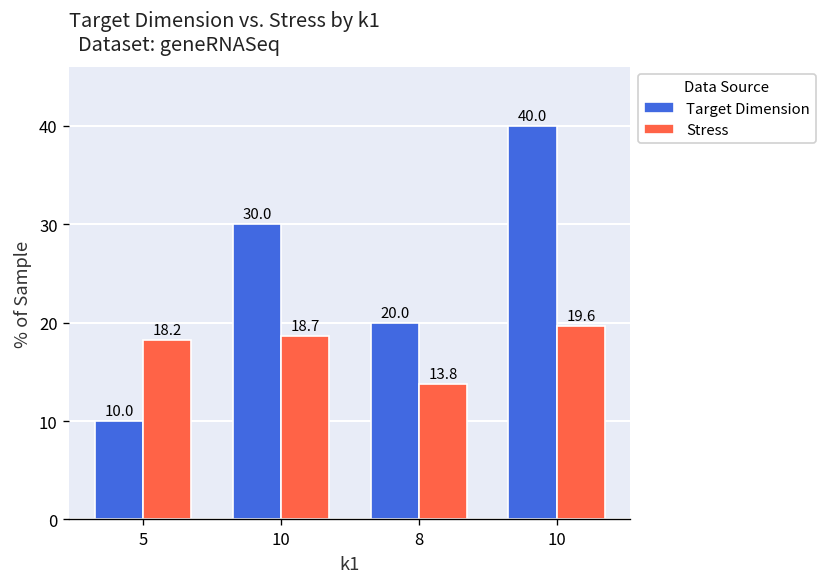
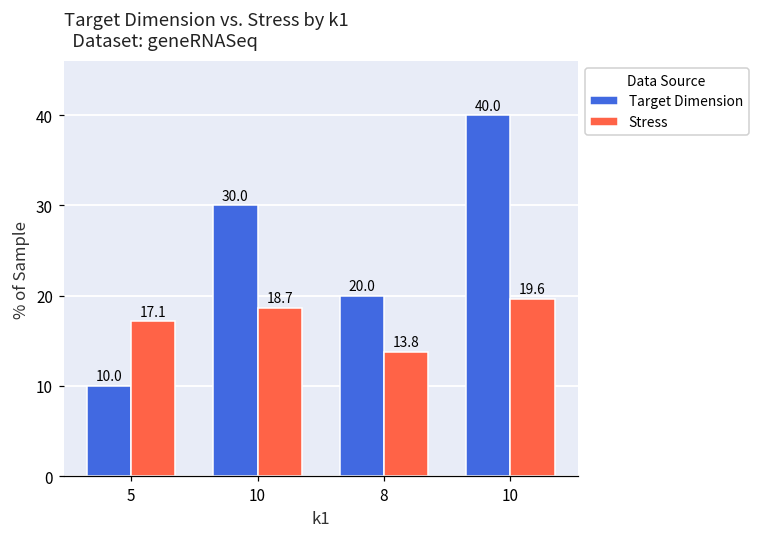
  {
    "Target Dimension": {
      "5": 10.0,
      "8": 20.0
    },
    "Stress": {
-     "5": 18.2,
+     "5": 17.1,
      "8": 13.8
    }
  }
